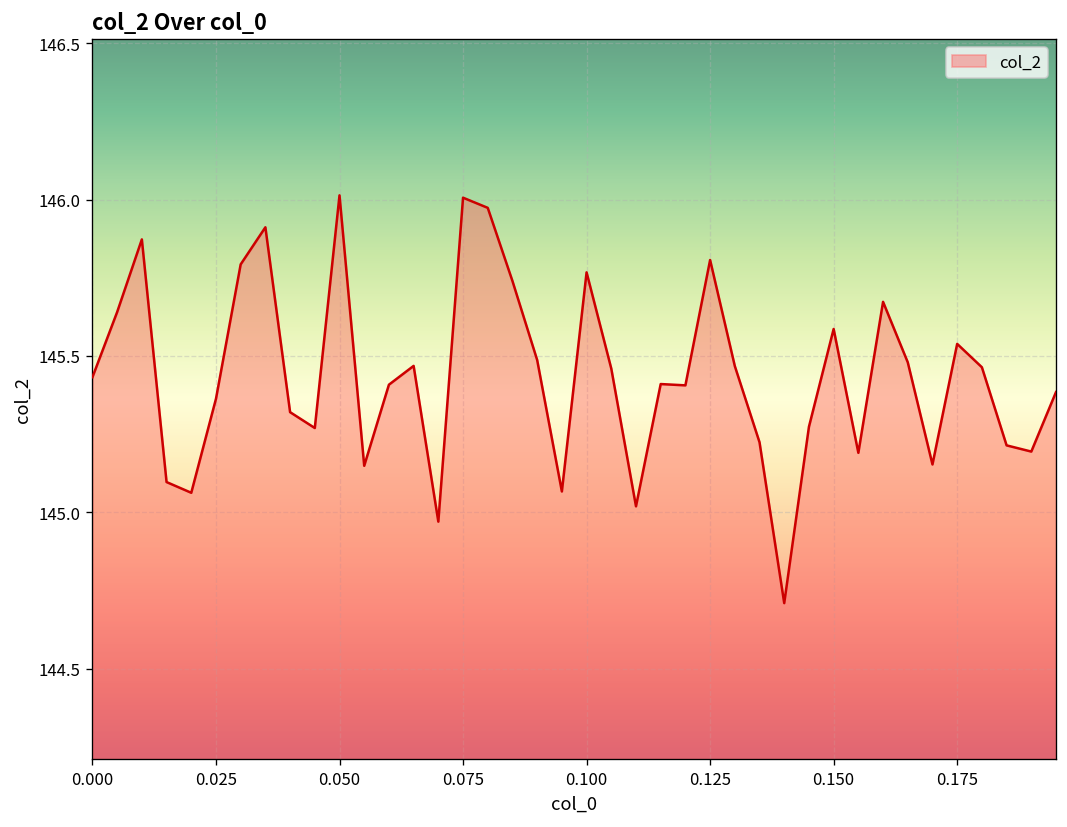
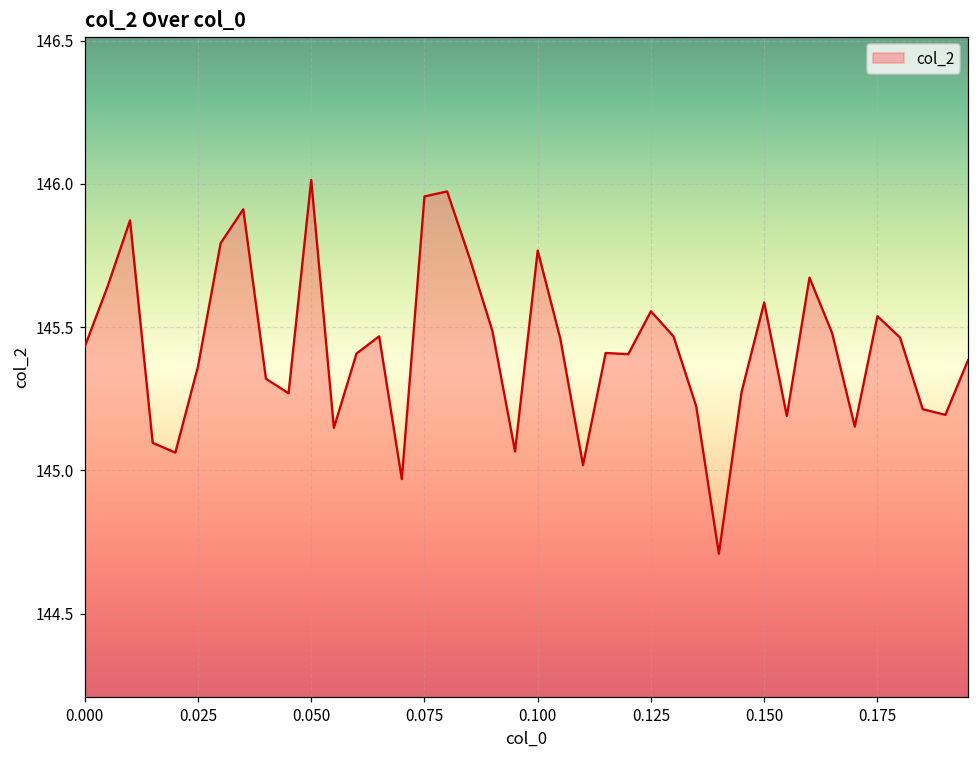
  {
    "0.000": 145.43,
    "0.025": 145.36,
    "0.050": 146.01,
-   "0.075": 146.01,
+   "0.075": 145.96,
    "0.100": 145.77,
-   "0.125": 145.81,
+   "0.125": 145.56,
    "0.150": 145.59,
    "0.175": 145.54
  }
